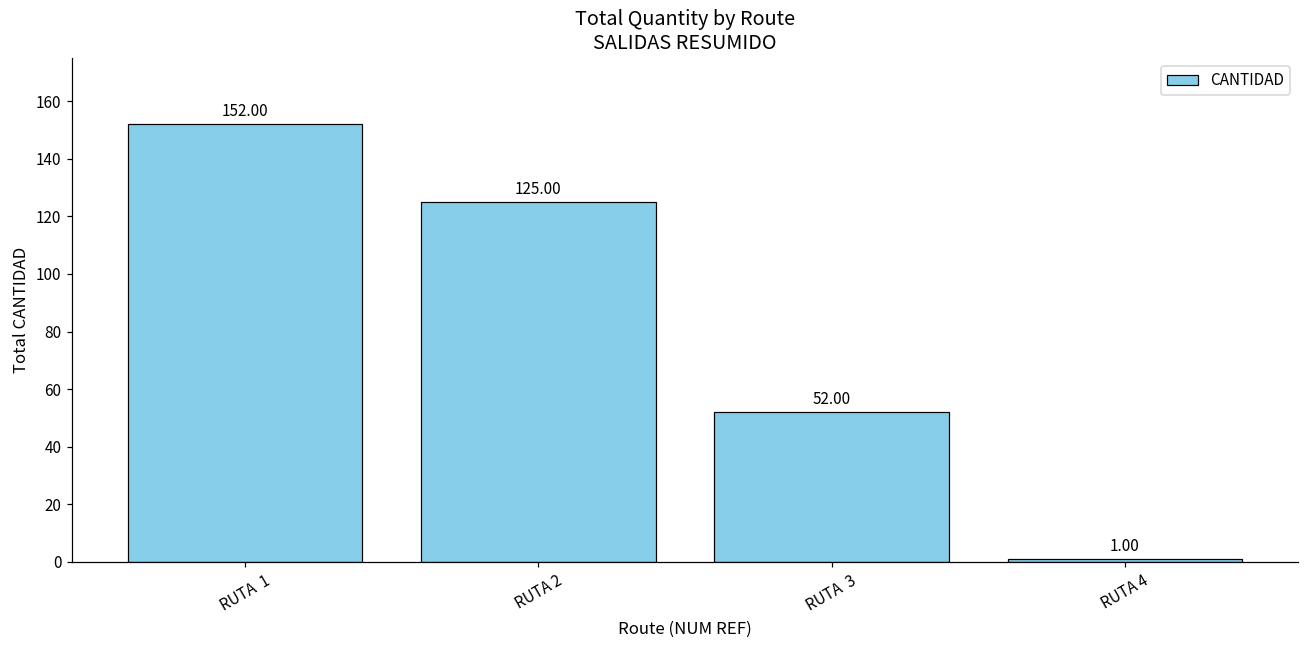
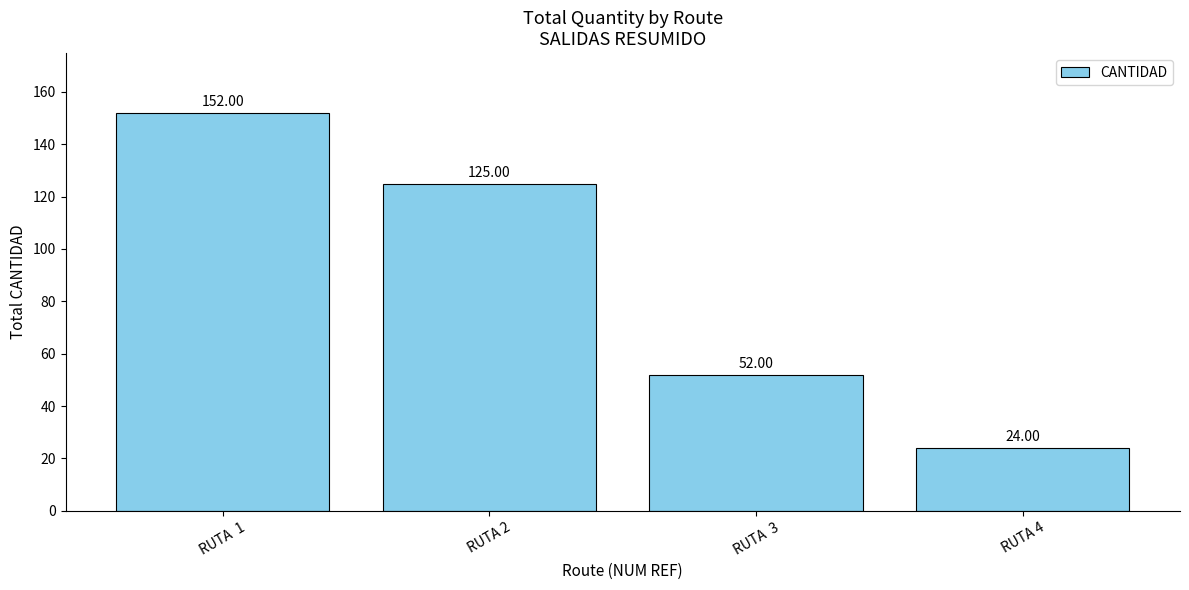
  {
    "RUTA 1": 152.00,
    "RUTA 2": 125.00,
    "RUTA 3": 52.00,
-   "RUTA 4": 1.00
+   "RUTA 4": 24.00
  }
